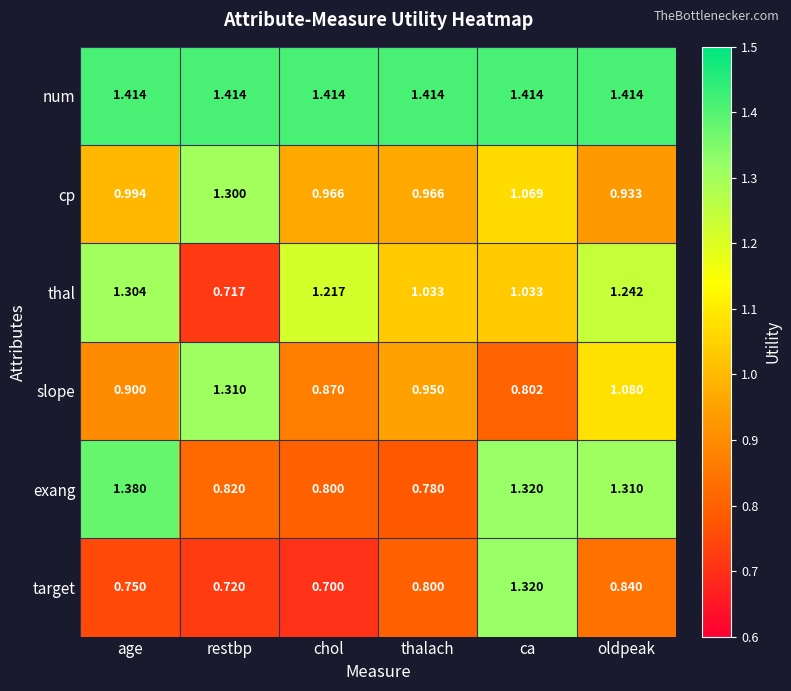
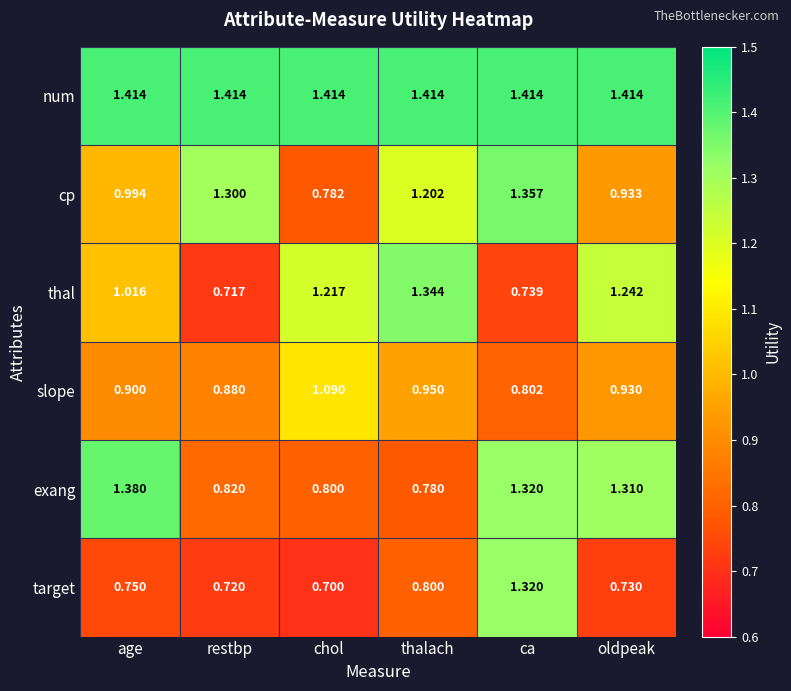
  {
    "num": {
      "age": 1.414,
      "restbp": 1.414,
      "chol": 1.414,
      "thalach": 1.414,
      "ca": 1.414,
      "oldpeak": 1.414
    },
    "cp": {
      "age": 0.994,
      "restbp": 1.300,
-     "chol": 0.966,
-     "thalach": 0.966,
-     "ca": 1.069,
+     "chol": 0.782,
+     "thalach": 1.202,
+     "ca": 1.357,
      "oldpeak": 0.933
    },
    "thal": {
-     "age": 1.304,
+     "age": 1.016,
      "restbp": 0.717,
      "chol": 1.217,
-     "thalach": 1.033,
-     "ca": 1.033,
+     "thalach": 1.344,
+     "ca": 0.739,
      "oldpeak": 1.242
    },
    "slope": {
      "age": 0.900,
-     "restbp": 1.310,
-     "chol": 0.870,
+     "restbp": 0.880,
+     "chol": 1.090,
      "thalach": 0.950,
      "ca": 0.802,
-     "oldpeak": 1.080
+     "oldpeak": 0.930
    },
    "exang": {
      "age": 1.380,
      "restbp": 0.820,
      "chol": 0.800,
      "thalach": 0.780,
      "ca": 1.320,
      "oldpeak": 1.310
    },
    "target": {
      "age": 0.750,
      "restbp": 0.720,
      "chol": 0.700,
      "thalach": 0.800,
      "ca": 1.320,
-     "oldpeak": 0.840
+     "oldpeak": 0.730
    }
  }
